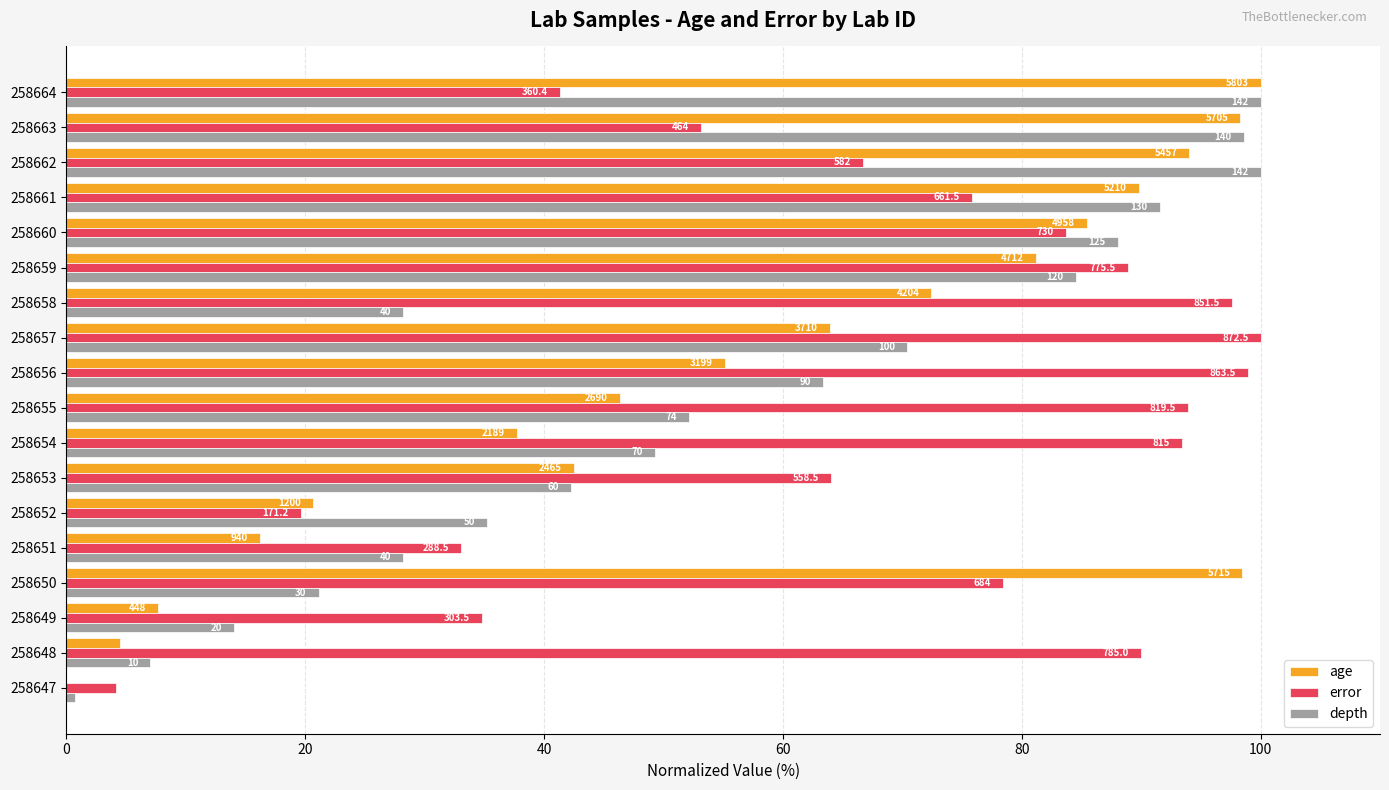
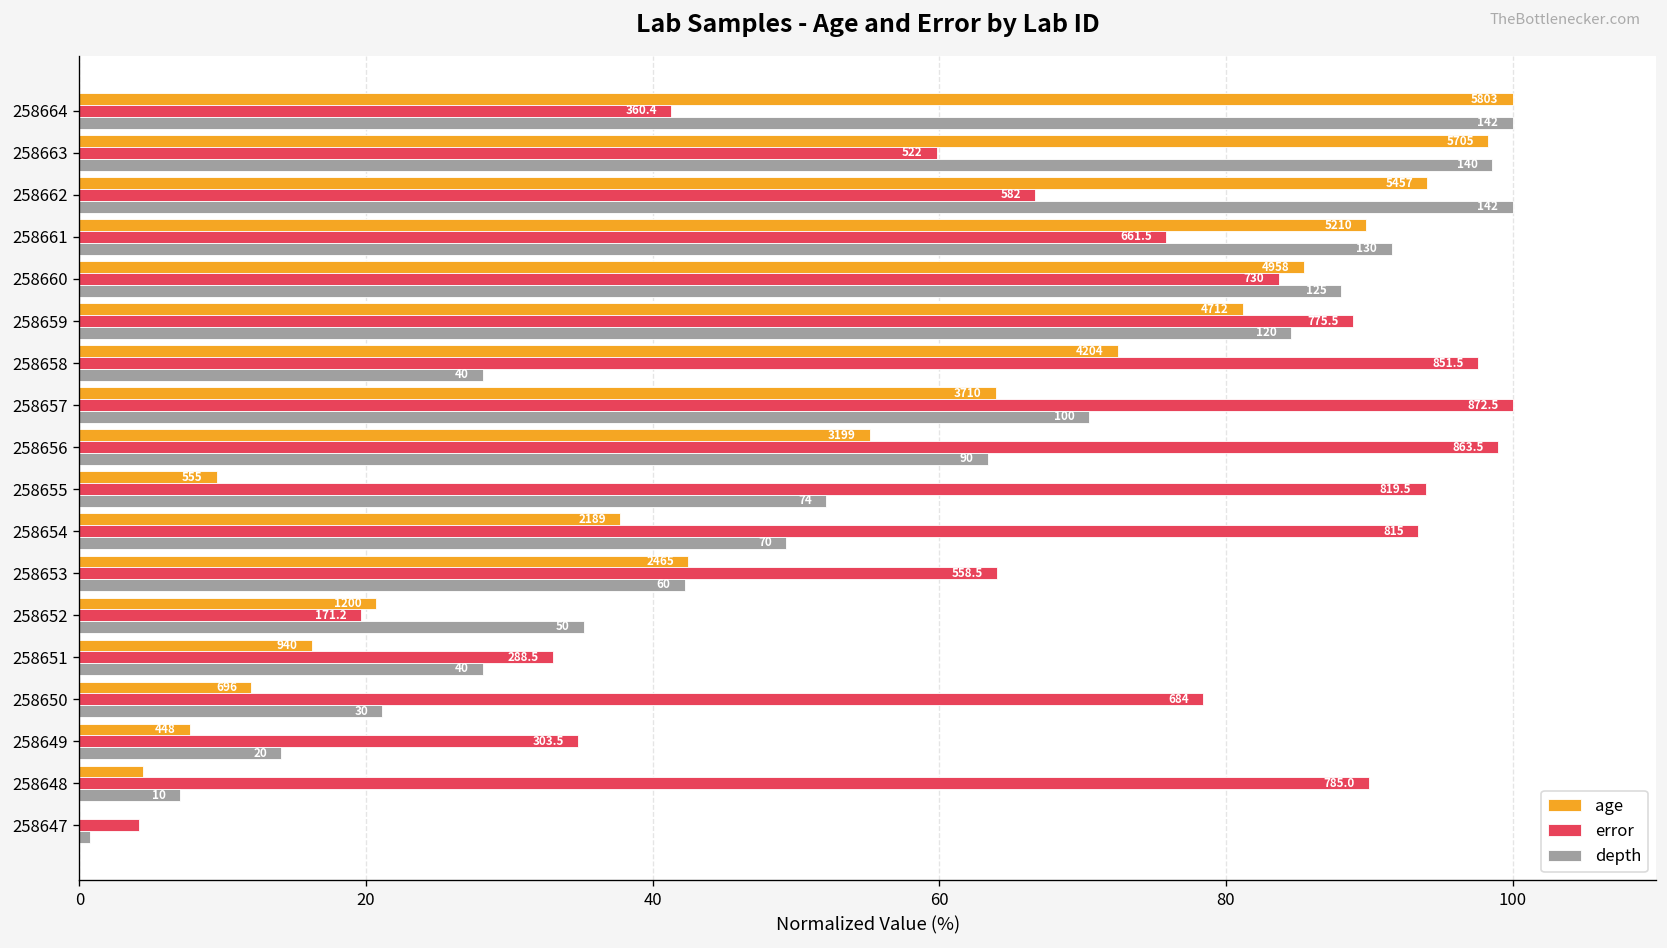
  {
    "age": {
-     "258655": 2690,
-     "258650": 5715
+     "258655": 555,
+     "258650": 696
    },
    "error": {
-     "258663": 464
+     "258663": 522
    },
    "depth": {
      "258647": 0.7
    }
  }
